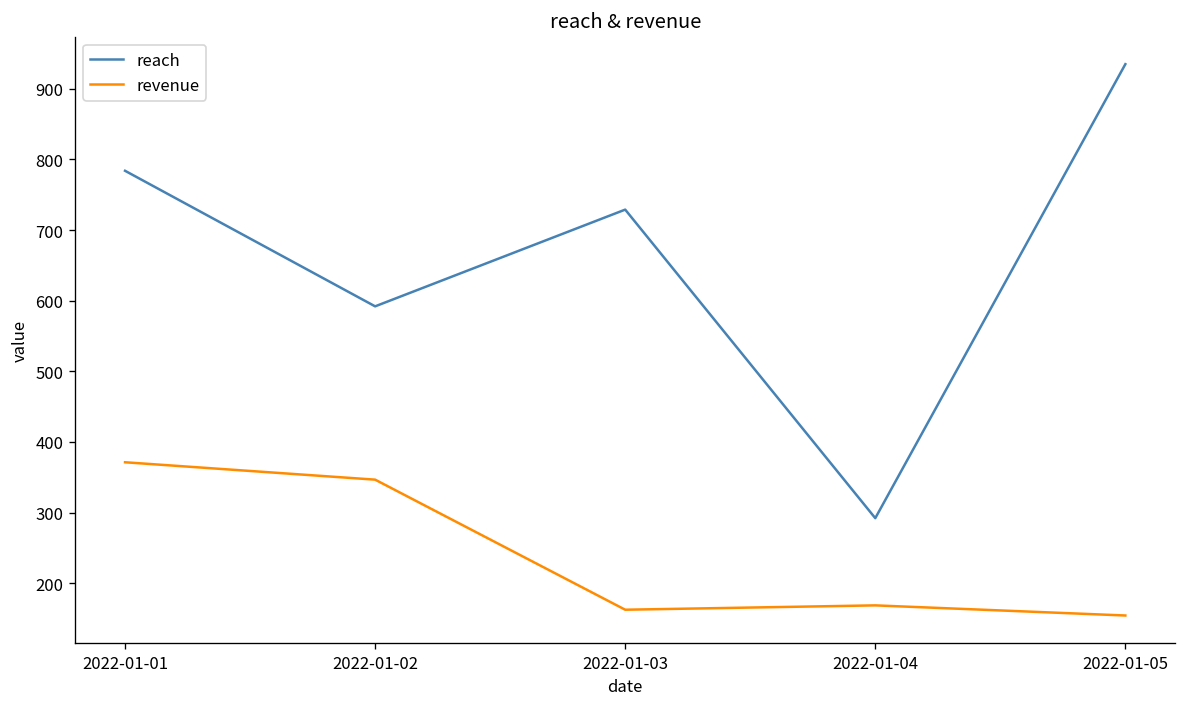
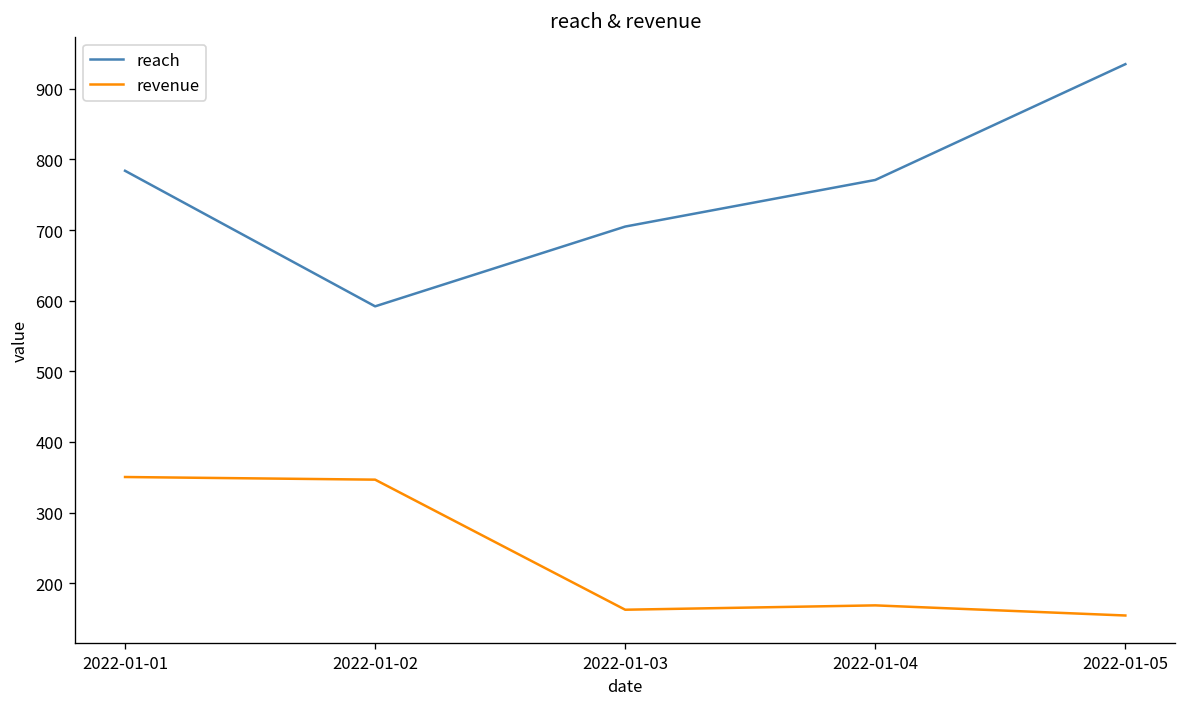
  {
    "reach": {
      "2022-01-01": 780,
      "2022-01-02": 590,
-     "2022-01-03": 730,
-     "2022-01-04": 290,
+     "2022-01-03": 710,
+     "2022-01-04": 770,
      "2022-01-05": 940
    },
    "revenue": {
-     "2022-01-01": 370,
+     "2022-01-01": 350,
      "2022-01-02": 350,
      "2022-01-03": 160,
      "2022-01-04": 170,
      "2022-01-05": 150
    }
  }
